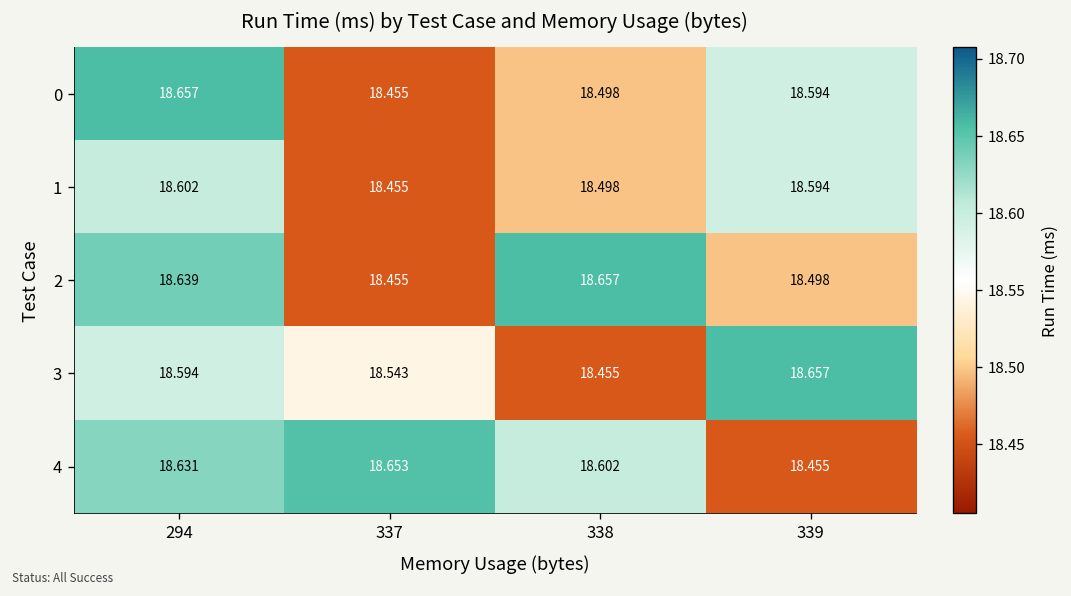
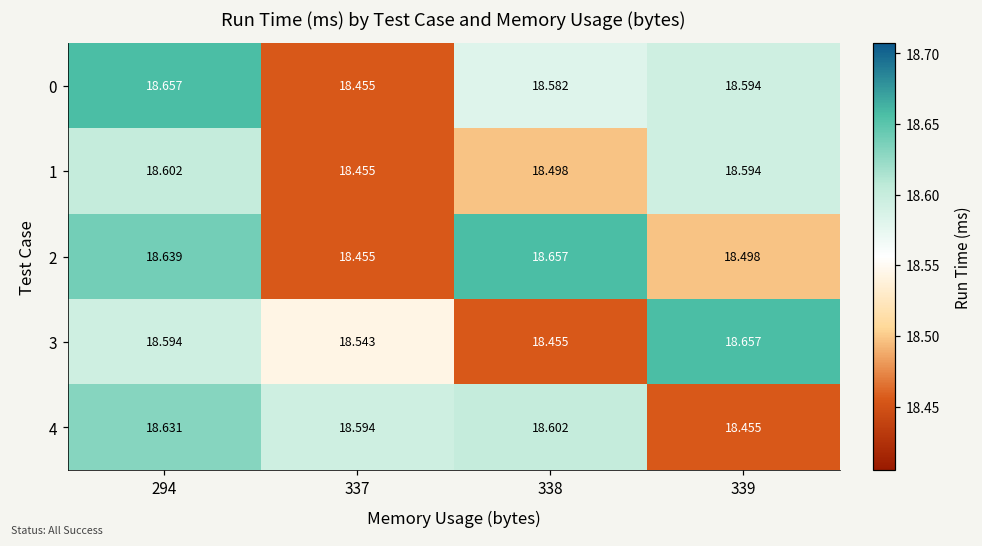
  {
    "0": {
      "294": 18.657,
      "337": 18.455,
-     "338": 18.498,
+     "338": 18.582,
      "339": 18.594
    },
    "1": {
      "294": 18.602,
      "337": 18.455,
      "338": 18.498,
      "339": 18.594
    },
    "2": {
      "294": 18.639,
      "337": 18.455,
      "338": 18.657,
      "339": 18.498
    },
    "3": {
      "294": 18.594,
      "337": 18.543,
      "338": 18.455,
      "339": 18.657
    },
    "4": {
      "294": 18.631,
-     "337": 18.653,
+     "337": 18.594,
      "338": 18.602,
      "339": 18.455
    }
  }
